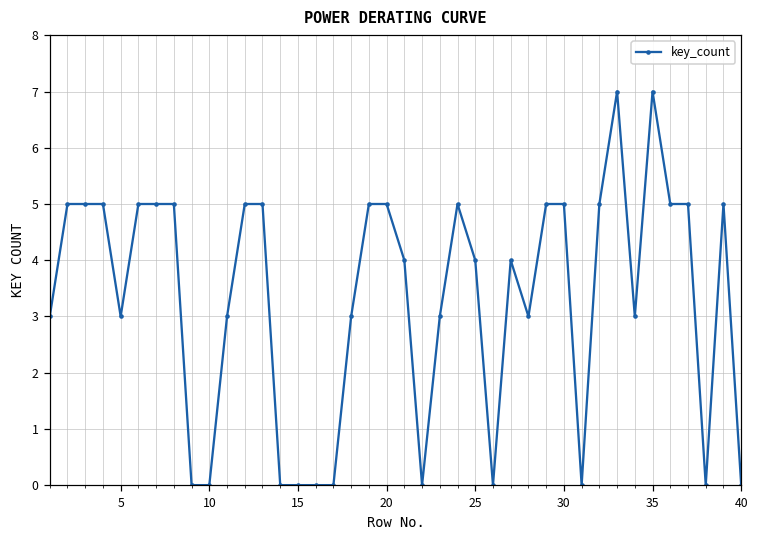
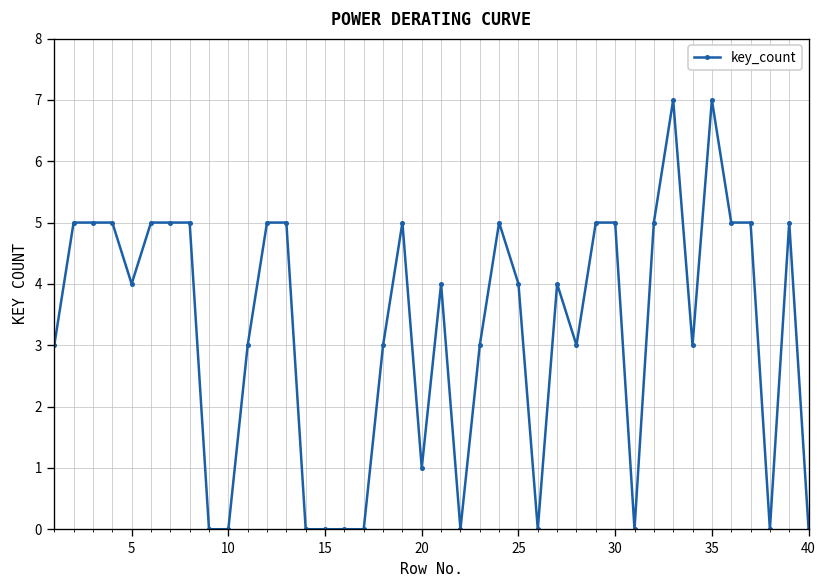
  {
-   "5": 3,
+   "5": 4,
    "10": 0,
    "15": 0,
-   "20": 5,
+   "20": 1,
    "25": 4,
    "30": 5,
    "35": 7,
    "40": 0
  }
